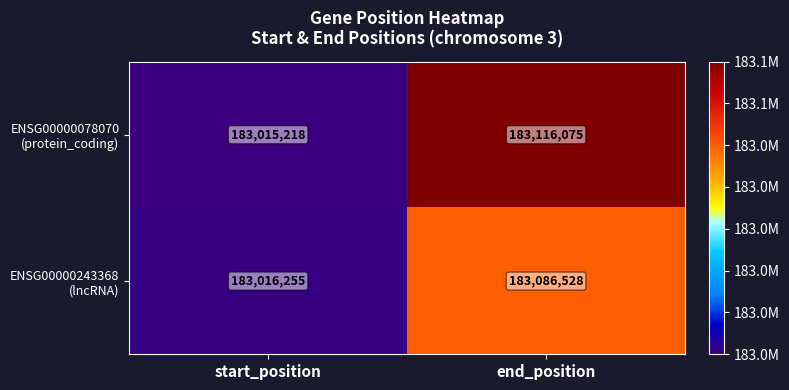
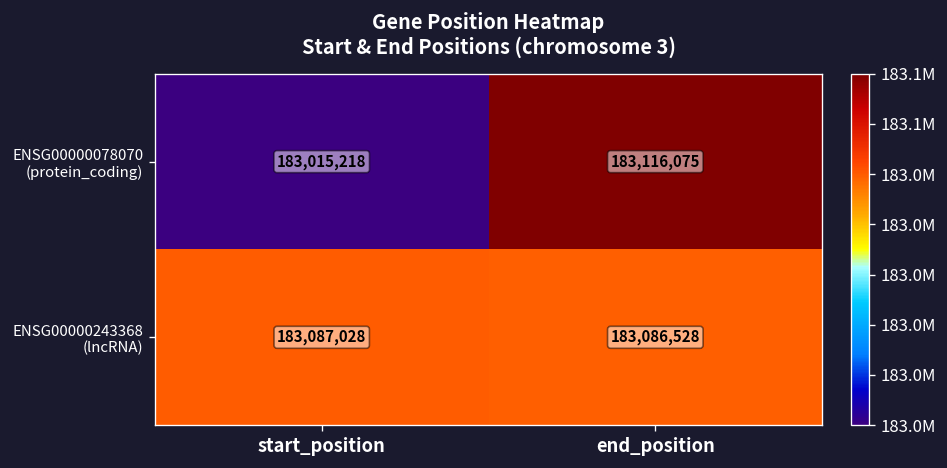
  {
    "ENSG00000243368 (lncRNA)": {
-     "start_position": "183,016,255"
+     "start_position": "183,087,028"
    }
  }
